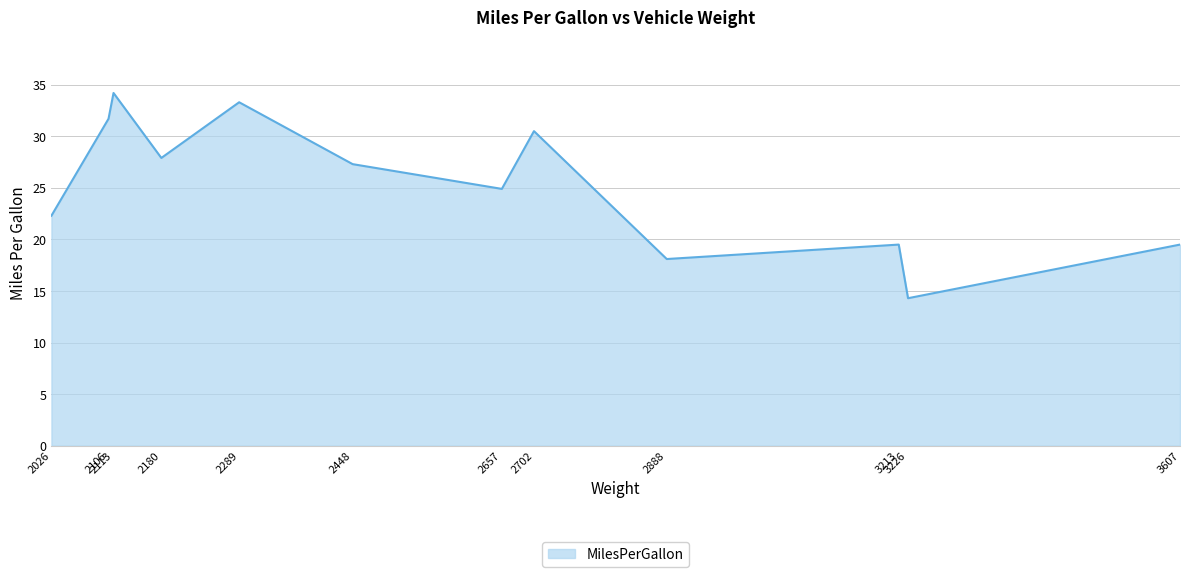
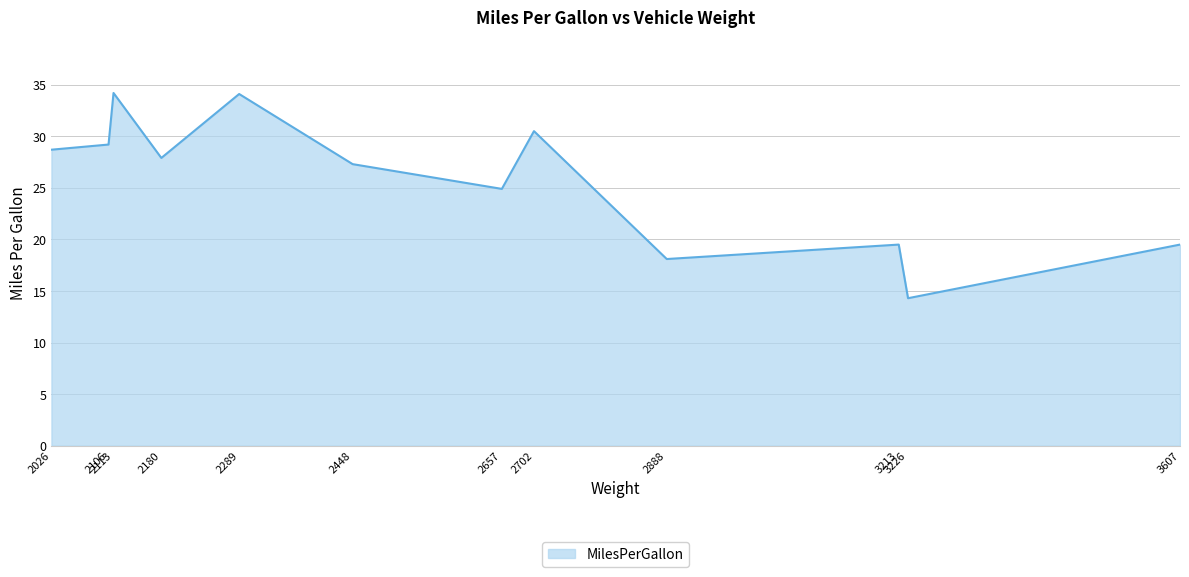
  {
-   "2026": 22.3,
-   "2106": 31.7,
+   "2026": 28.7,
+   "2106": 29.2,
    "2113": 34.2,
    "2180": 27.9,
-   "2289": 33.3,
+   "2289": 34.1,
    "2448": 27.3,
    "2657": 24.9,
    "2702": 30.5,
    "2888": 18.1,
    "3213": 19.5,
    "3226": 14.3,
    "3607": 19.5
  }
